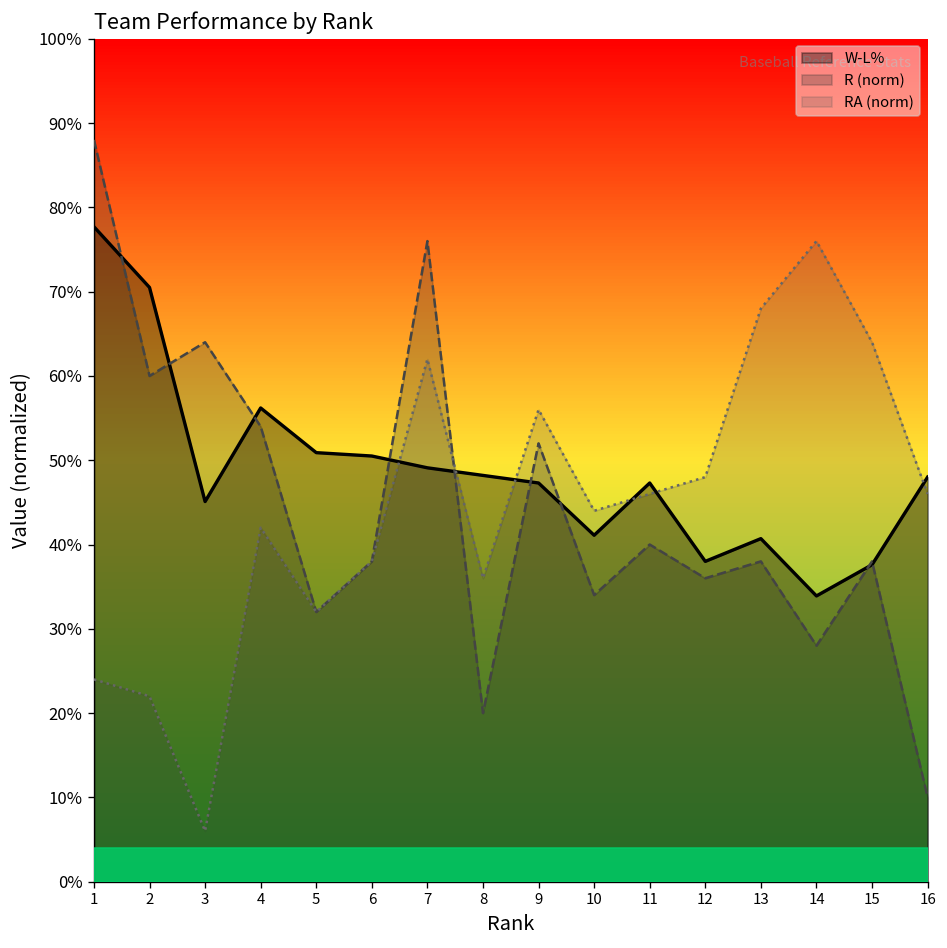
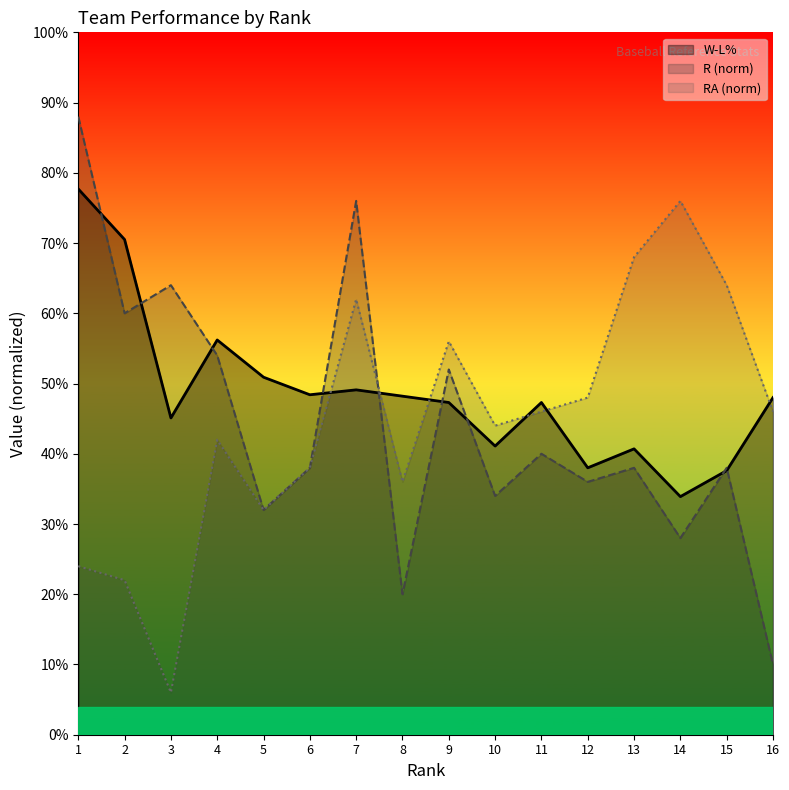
  {
    "W-L%": {
      "1": "78%",
      "2": "71%",
      "3": "45%",
      "4": "56%",
      "5": "51%",
-     "6": "51%",
+     "6": "48%",
      "7": "49%",
      "8": "48%",
      "9": "47%",
      "10": "41%",
      "11": "47%",
      "12": "38%",
      "13": "41%",
      "14": "34%",
      "15": "38%",
      "16": "48%"
    }
  }
